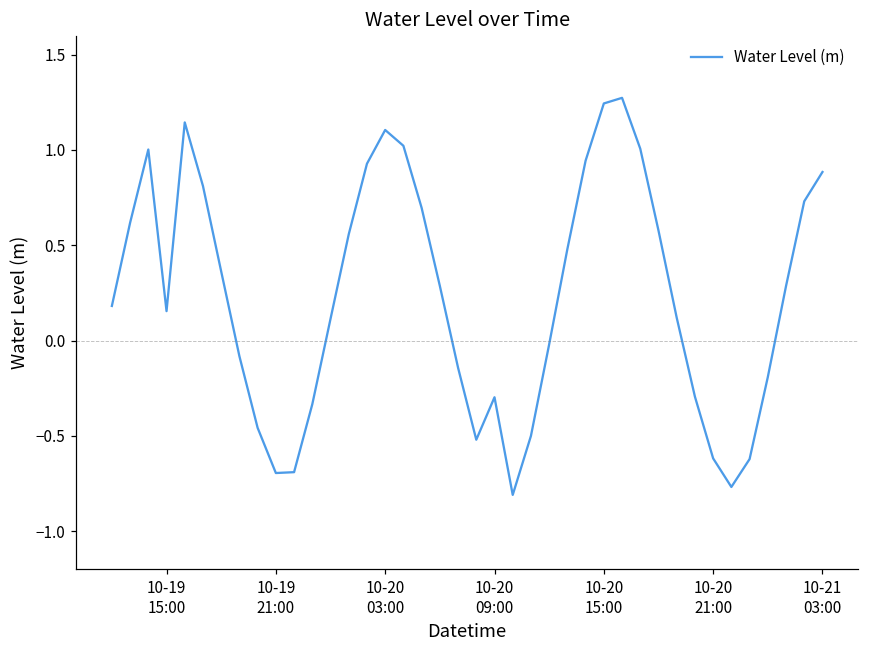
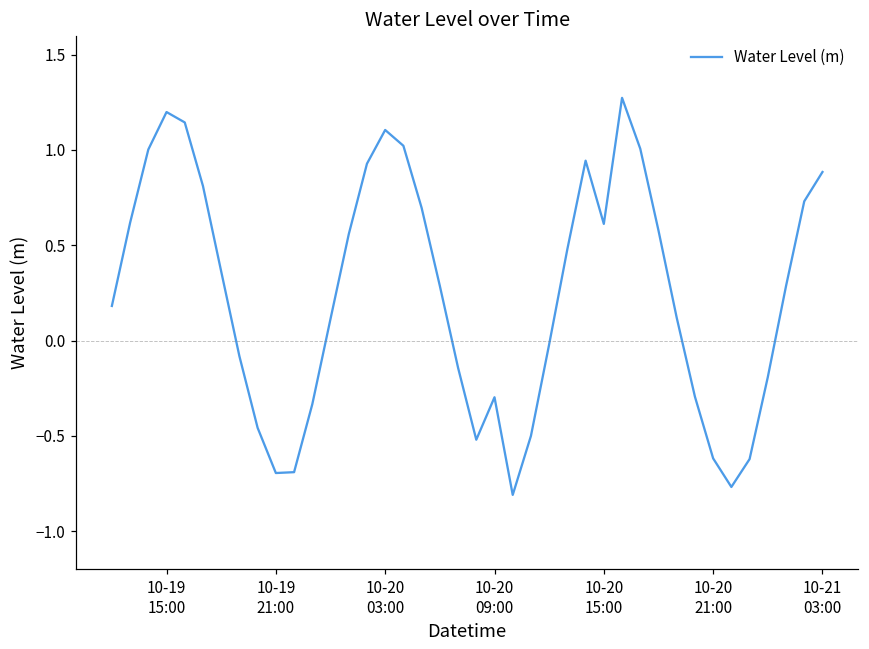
  {
-   "10-19 15:00": 0.15,
+   "10-19 15:00": 1.20,
    "10-19 21:00": -0.70,
    "10-20 03:00": 1.10,
    "10-20 09:00": -0.30,
-   "10-20 15:00": 1.24,
+   "10-20 15:00": 0.61,
    "10-20 21:00": -0.62,
    "10-21 03:00": 0.88
  }
